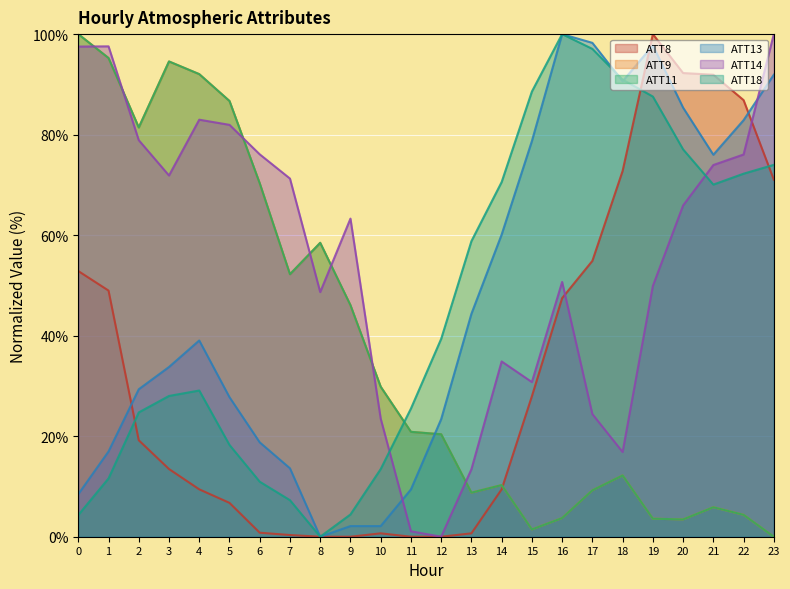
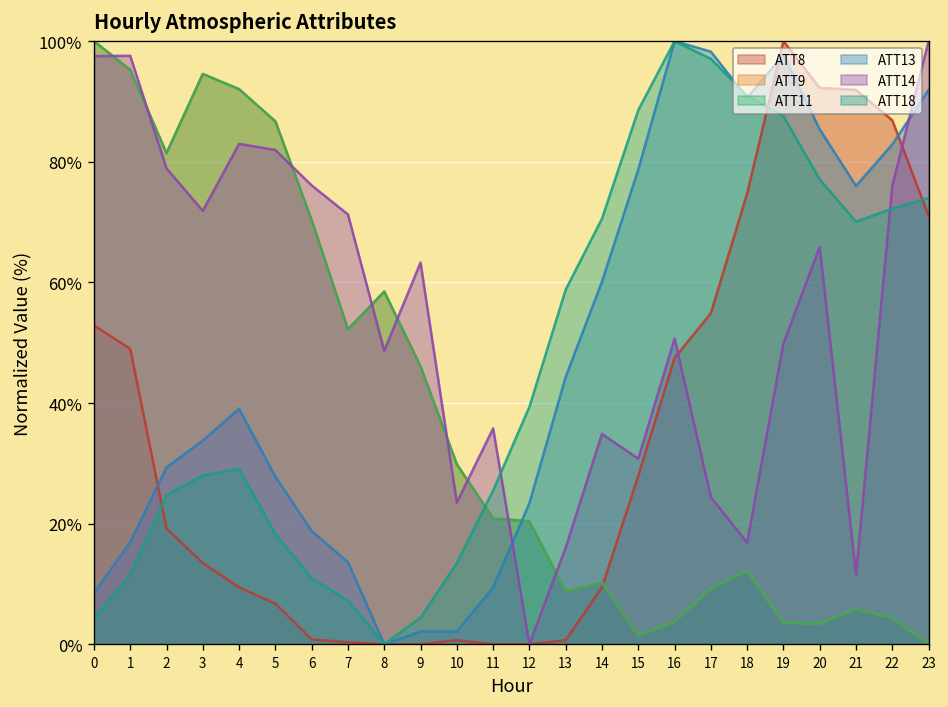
  {
    "ATT8": {
      "0": "53%",
      "1": "49%",
      "2": "19%",
      "3": "13%",
      "4": "9%",
      "5": "7%",
      "6": "1%",
      "7": "0%",
      "9": "0%",
      "10": "1%",
      "11": "0%",
      "13": "1%",
      "14": "9%",
      "15": "28%",
      "16": "47%",
      "17": "55%",
-     "18": "73%",
+     "18": "75%",
      "19": "100%",
      "22": "87%",
      "23": "71%"
    },
    "ATT14": {
      "0": "98%",
      "1": "98%",
      "2": "79%",
      "3": "72%",
      "4": "83%",
      "5": "82%",
      "6": "76%",
      "7": "71%",
      "8": "49%",
      "9": "63%",
      "10": "24%",
-     "11": "1%",
-     "13": "13%",
+     "11": "36%",
+     "13": "16%",
      "14": "35%",
      "15": "31%",
      "16": "51%",
      "17": "24%",
      "18": "17%",
      "19": "50%",
      "20": "66%",
-     "21": "74%",
+     "21": "12%",
      "22": "76%",
      "23": "100%"
    }
  }
